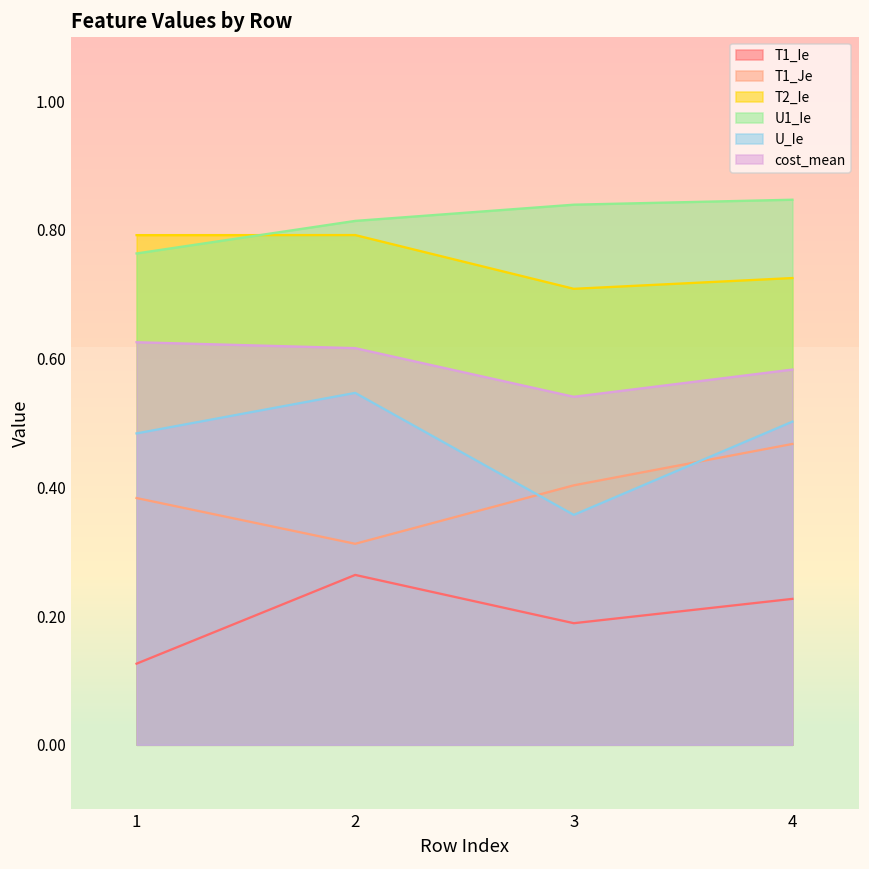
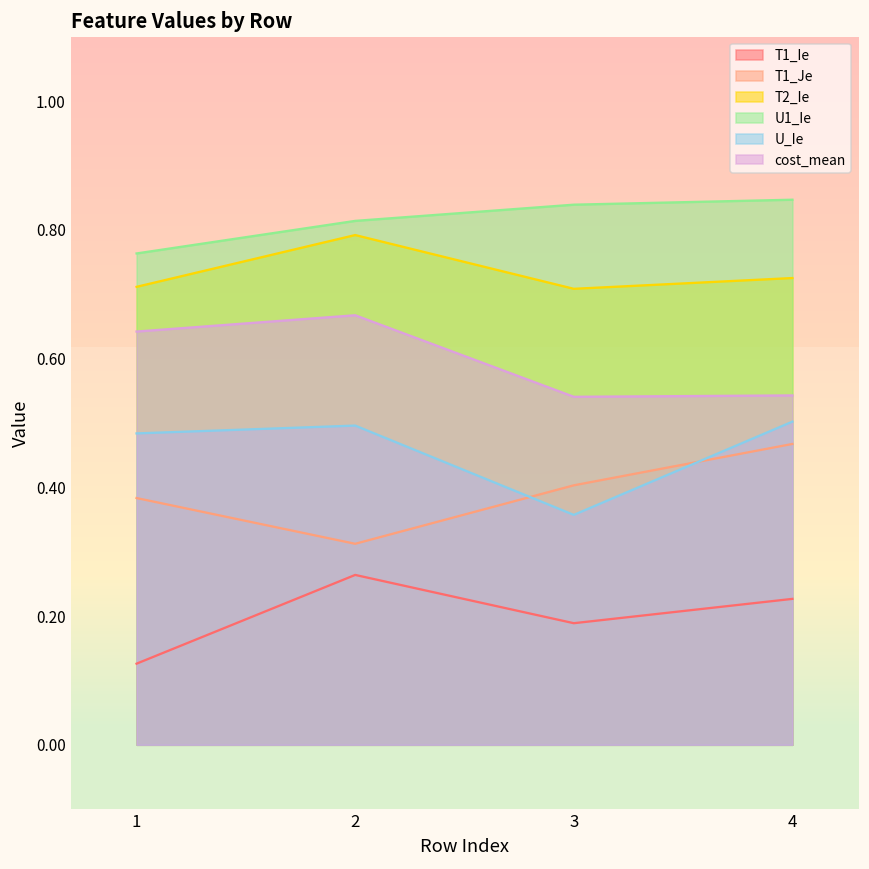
  {
    "T2_Ie": {
-     "1": 0.79,
+     "1": 0.71,
      "2": 0.79,
      "3": 0.71,
      "4": 0.73
    },
    "U1_Ie": {
      "1": 0.76,
      "2": 0.81,
      "3": 0.84,
      "4": 0.85
    },
    "U_Ie": {
      "1": 0.48,
-     "2": 0.55,
+     "2": 0.50,
      "3": 0.36,
      "4": 0.50
    },
    "cost_mean": {
-     "1": 0.63,
-     "2": 0.62,
+     "1": 0.64,
+     "2": 0.67,
      "3": 0.54,
-     "4": 0.58
+     "4": 0.54
    }
  }
